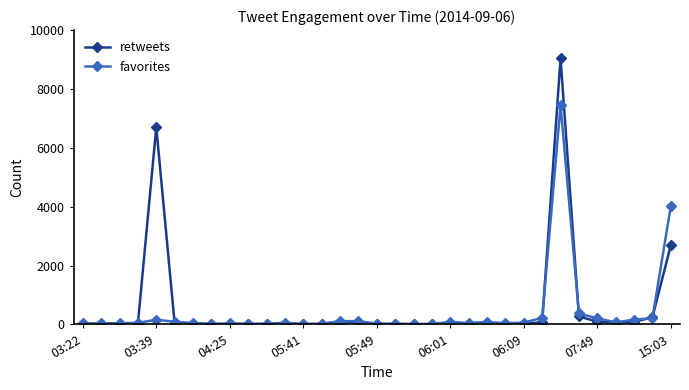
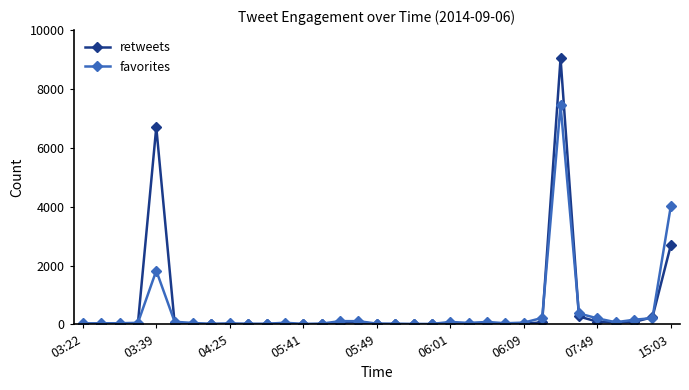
  {
    "retweets": {
      "03:39": 6700,
      "07:49": 100,
      "15:03": 2700
    },
    "favorites": {
-     "03:39": 200,
+     "03:39": 1800,
      "07:49": 200,
      "15:03": 4000
    }
  }
